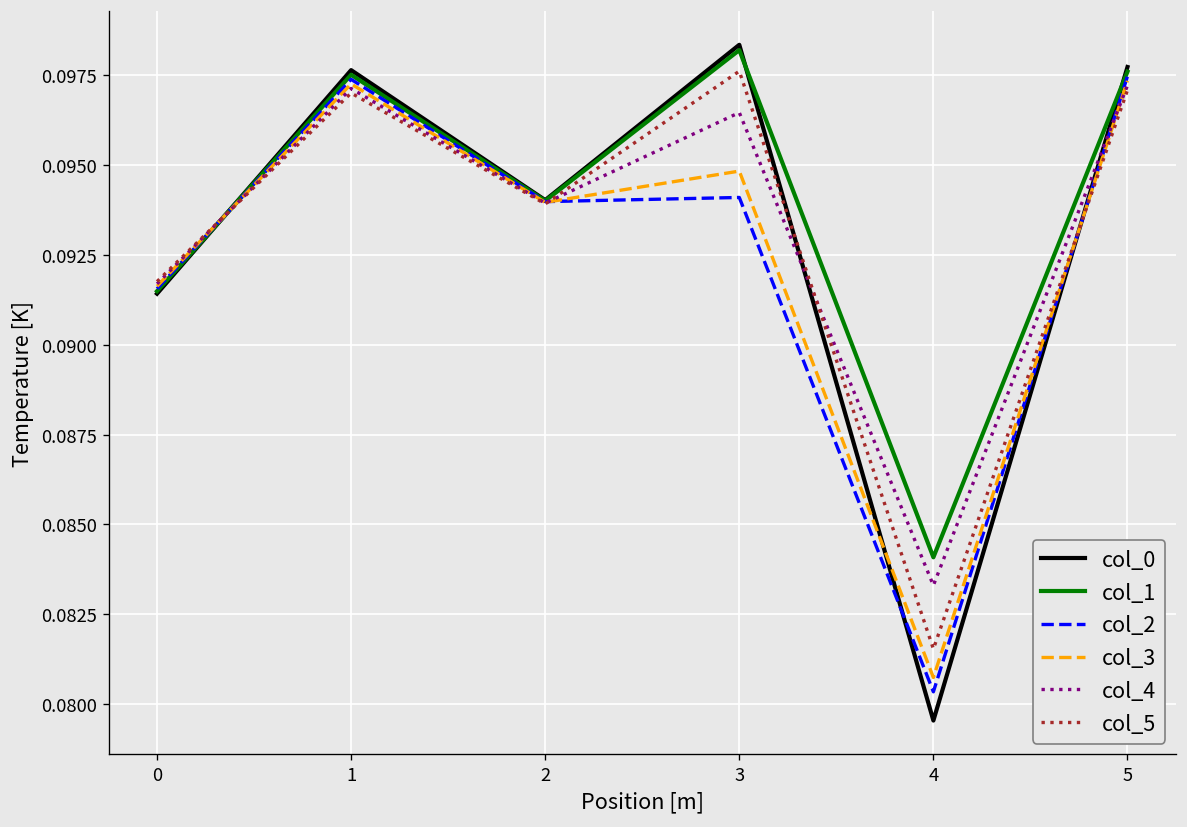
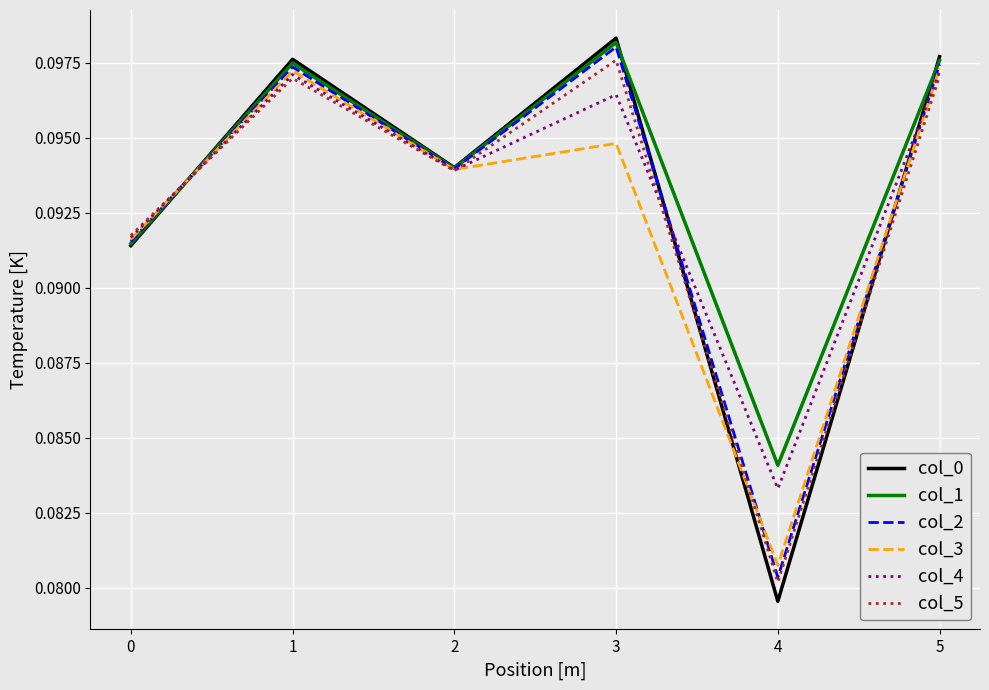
  {
    "col_0": {
      "1": 0.0976,
      "3": 0.0983,
      "4": 0.0796,
      "5": 0.0977
    },
    "col_1": {
      "1": 0.0975,
      "3": 0.0982,
      "4": 0.0841,
      "5": 0.0976
    },
    "col_2": {
      "1": 0.0974,
-     "3": 0.0941,
+     "3": 0.0980,
      "4": 0.0804,
      "5": 0.0975
    },
    "col_3": {
      "1": 0.0972,
      "3": 0.0948,
      "4": 0.0807,
      "5": 0.0973
    },
    "col_4": {
      "1": 0.0971,
      "3": 0.0964,
      "4": 0.0833,
      "5": 0.0972
    },
    "col_5": {
      "1": 0.0970,
      "3": 0.0976,
-     "4": 0.0815,
+     "4": 0.0802,
      "5": 0.0971
    }
  }
